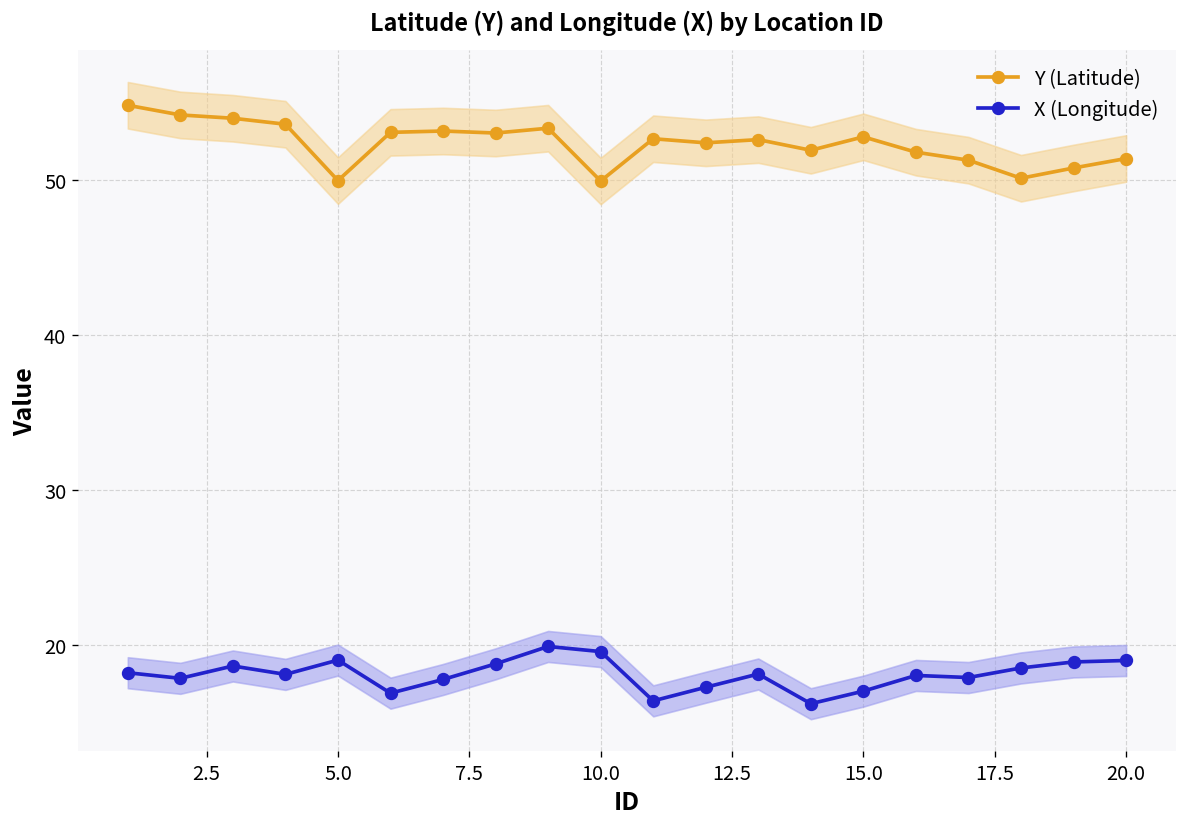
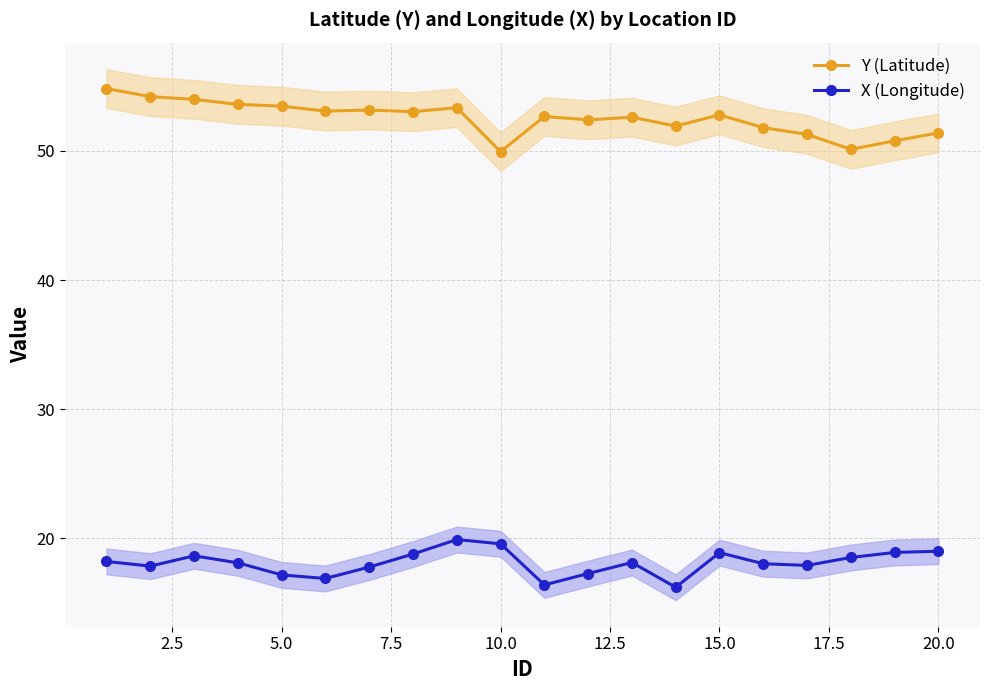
  {
    "Y (Latitude)": {
-     "5.0": 50.0,
+     "5.0": 53.5,
      "10.0": 49.9,
      "15.0": 52.8,
      "20.0": 51.4
    },
    "X (Longitude)": {
-     "5.0": 19.0,
+     "5.0": 17.2,
      "10.0": 19.6,
-     "15.0": 17.0,
+     "15.0": 18.9,
      "20.0": 19.0
    }
  }
